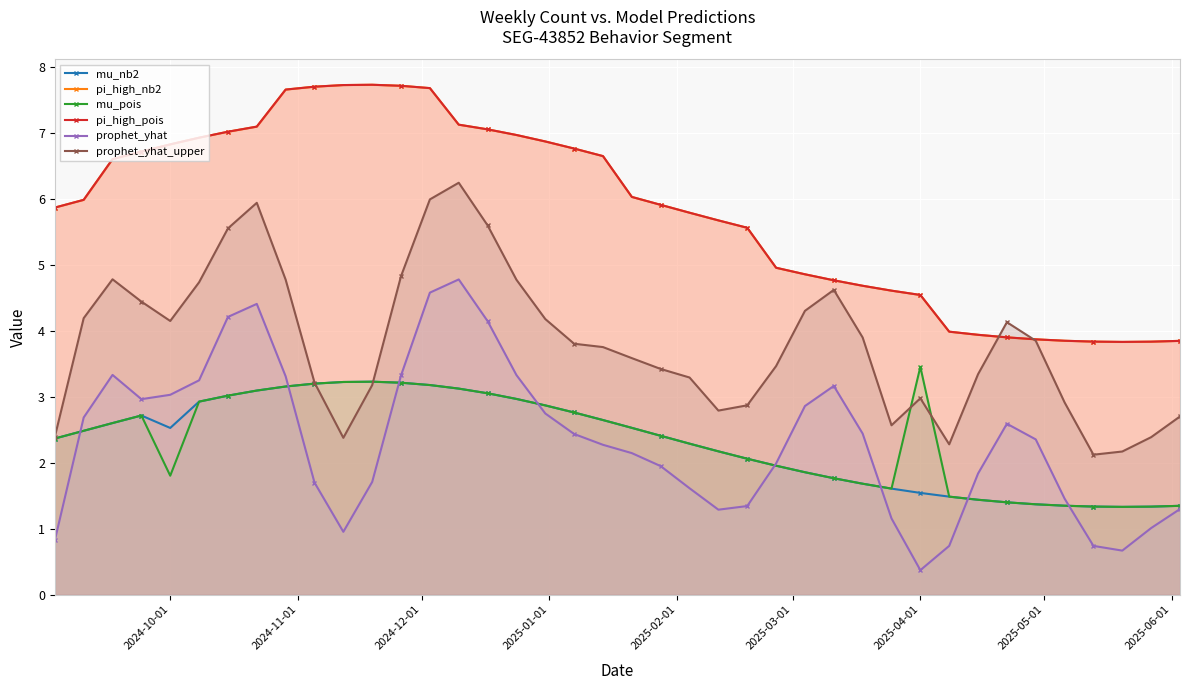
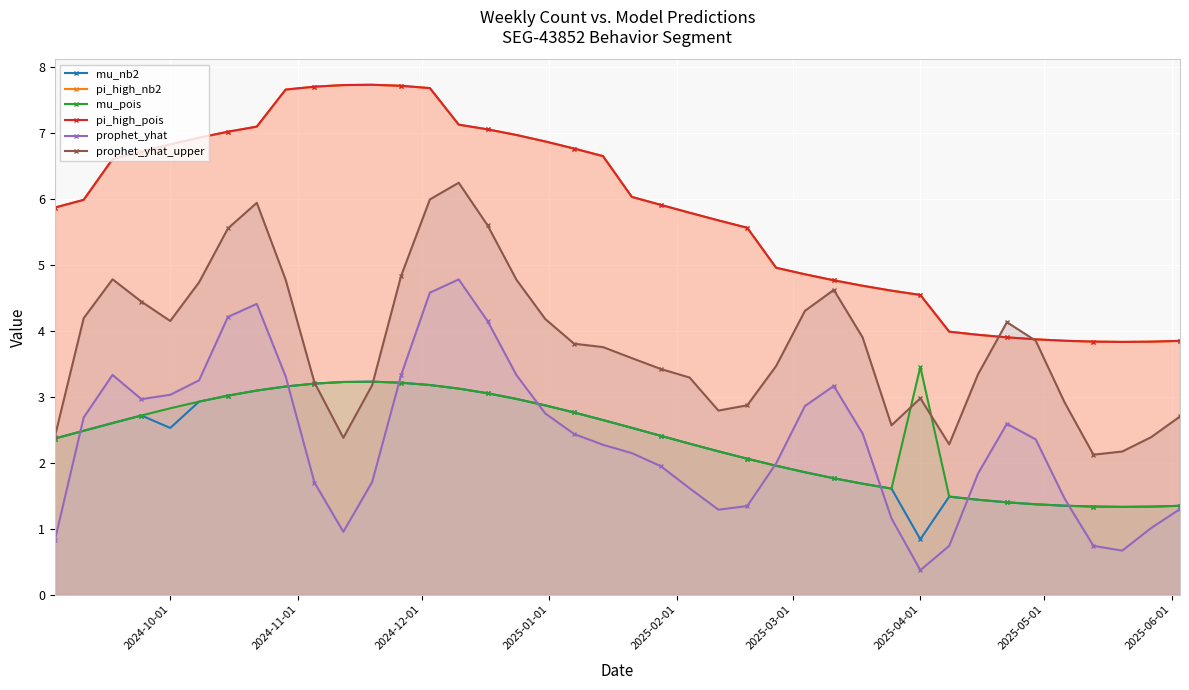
  {
    "mu_nb2": {
      "2024-10-01": 2.5,
-     "2025-04-01": 1.5
+     "2025-04-01": 0.8
    },
    "pi_high_pois": {
      "2025-04-01": 4.5
    },
    "mu_pois": {
-     "2024-10-01": 1.8,
+     "2024-10-01": 2.8,
      "2025-04-01": 3.5
    },
    "prophet_yhat": {
      "2024-10-01": 3.0,
      "2025-04-01": 0.4
    },
    "prophet_yhat_upper": {
      "2024-10-01": 4.1,
      "2025-04-01": 3.0
    }
  }
